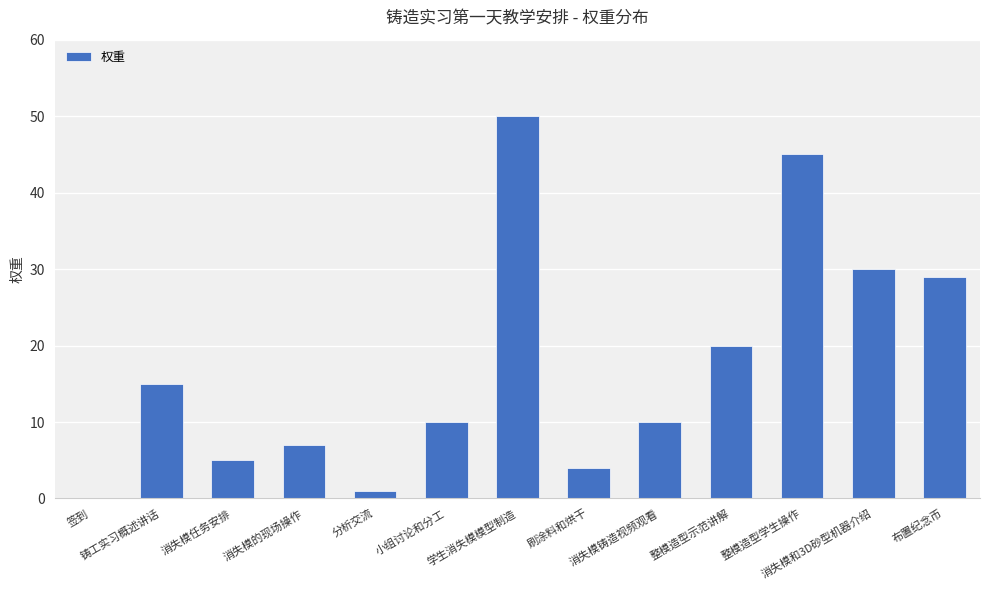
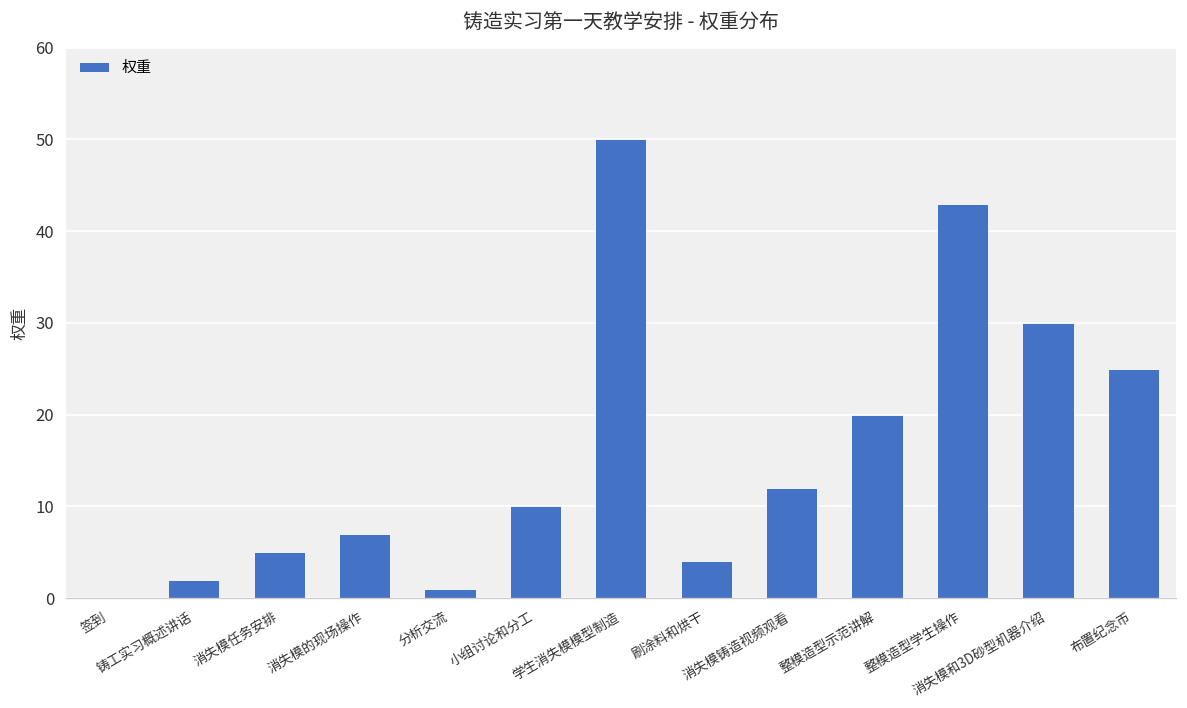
  {
    "签到": 0,
-   "铸工实习概述讲话": 15,
+   "铸工实习概述讲话": 2,
    "消失模任务安排": 5,
    "消失模的现场操作": 7,
    "分析交流": 1,
    "小组讨论和分工": 10,
    "学生消失模模型制造": 50,
    "刷涂料和烘干": 4,
-   "消失模铸造视频观看": 10,
+   "消失模铸造视频观看": 12,
    "整模造型示范讲解": 20,
-   "整模造型学生操作": 45,
+   "整模造型学生操作": 43,
    "消失模和3D砂型机器介绍": 30,
-   "布置纪念币": 29
+   "布置纪念币": 25
  }
